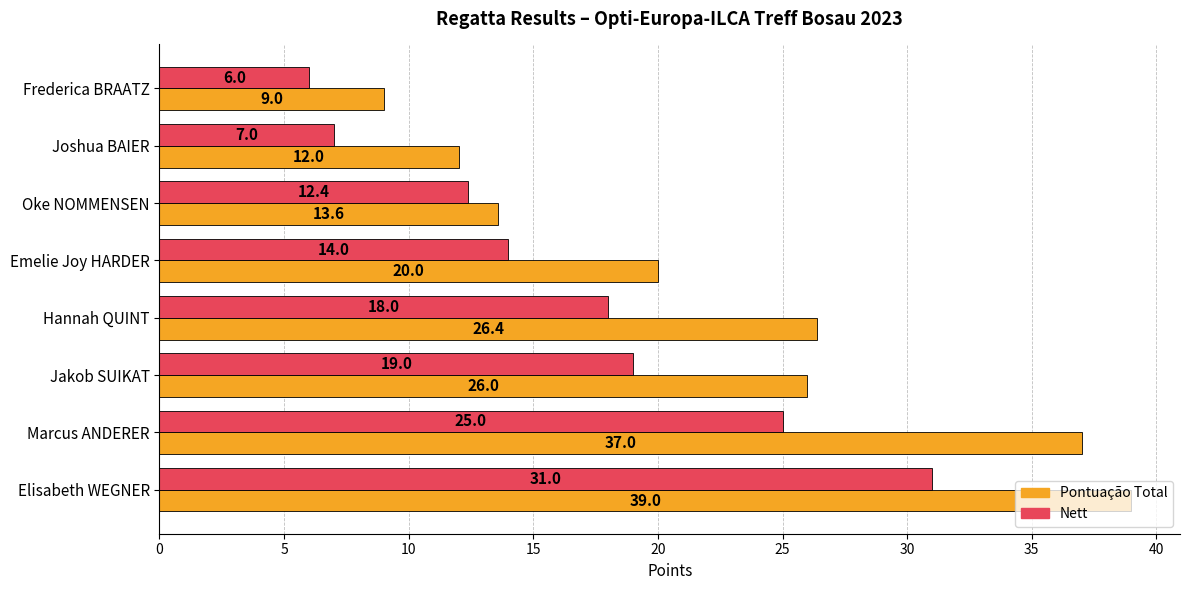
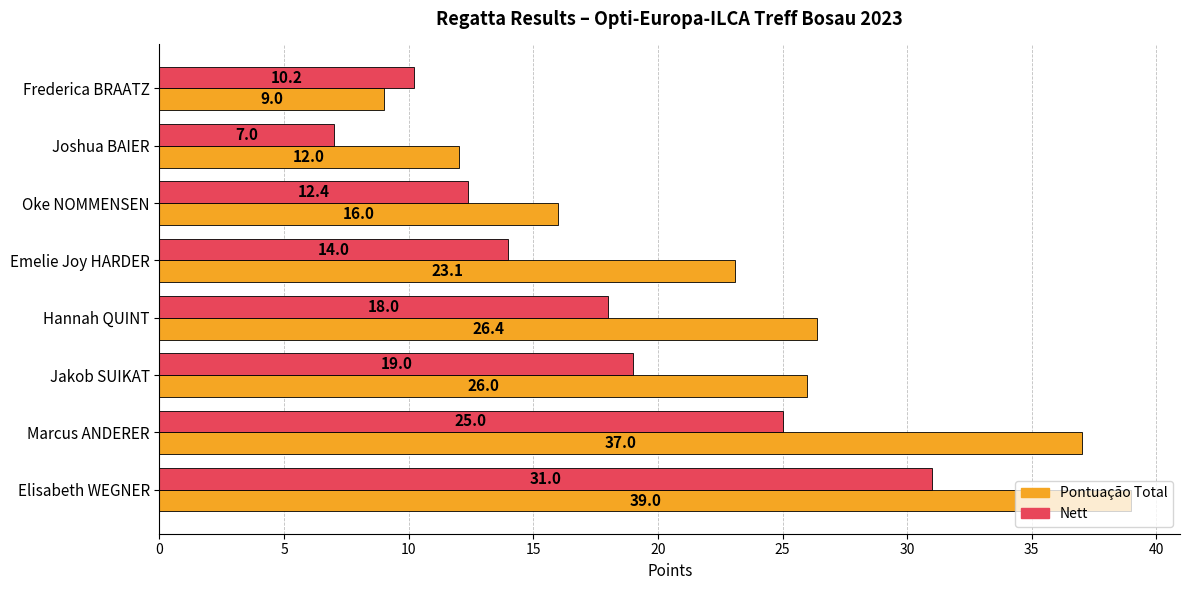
  {
    "Pontuação Total": {
      "Frederica BRAATZ": 9.0,
      "Joshua BAIER": 12.0,
-     "Oke NOMMENSEN": 13.6,
-     "Emelie Joy HARDER": 20.0,
+     "Oke NOMMENSEN": 16.0,
+     "Emelie Joy HARDER": 23.1,
      "Hannah QUINT": 26.4,
      "Jakob SUIKAT": 26.0,
      "Marcus ANDERER": 37.0
    },
    "Nett": {
-     "Frederica BRAATZ": 6.0,
+     "Frederica BRAATZ": 10.2,
      "Joshua BAIER": 7.0,
      "Oke NOMMENSEN": 12.4,
      "Emelie Joy HARDER": 14.0,
      "Hannah QUINT": 18.0,
      "Jakob SUIKAT": 19.0,
      "Marcus ANDERER": 25.0,
      "Elisabeth WEGNER": 31.0
    }
  }
